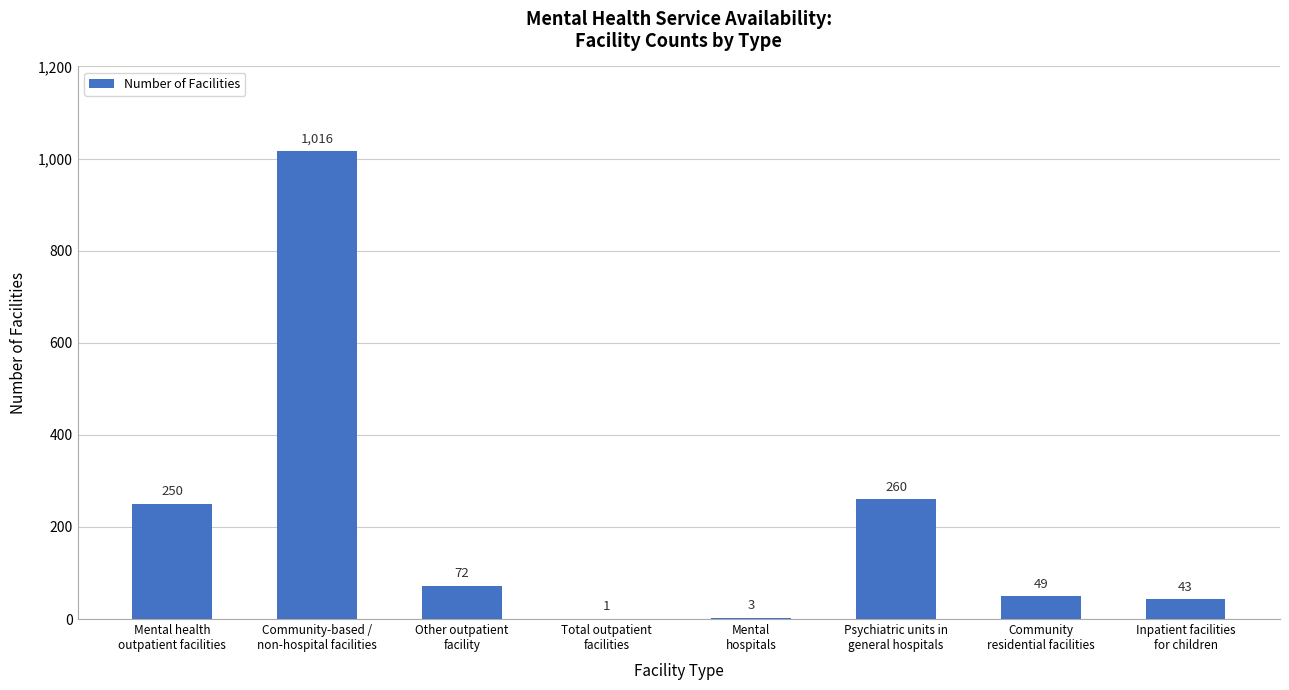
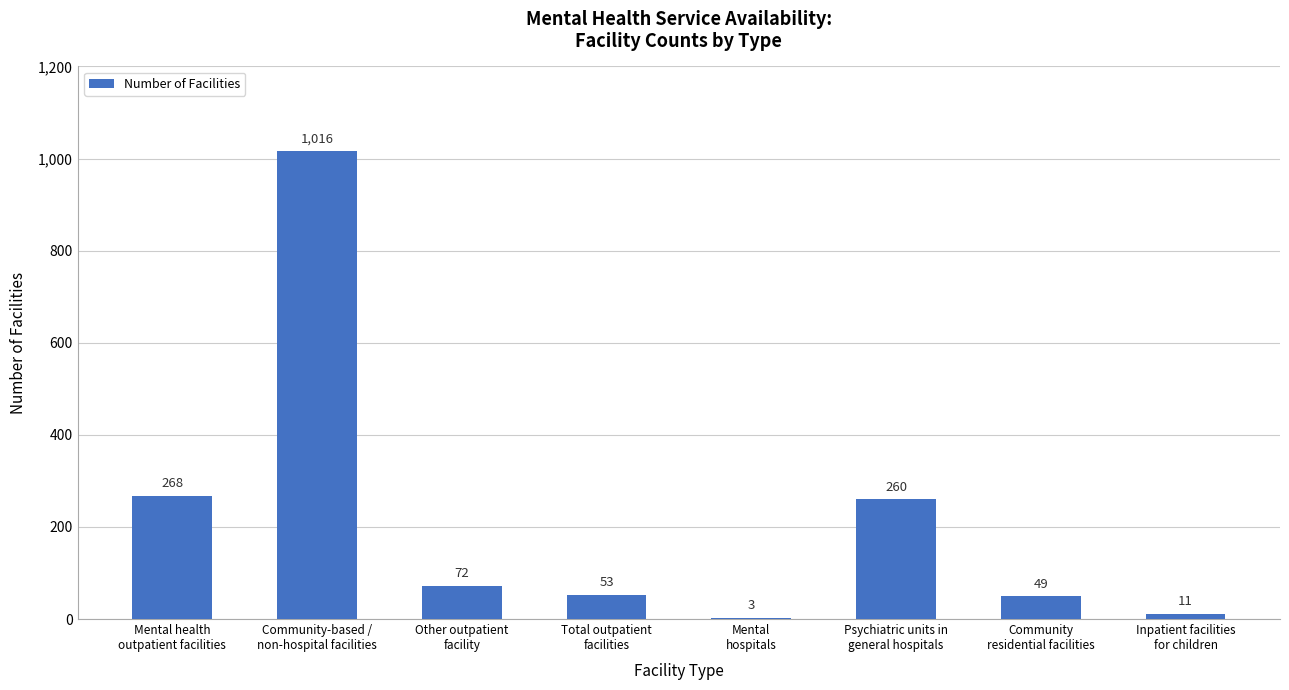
  {
-   "Mental health outpatient facilities": "250",
+   "Mental health outpatient facilities": "268",
    "Community-based / non-hospital facilities": "1,016",
    "Other outpatient facility": "72",
-   "Total outpatient facilities": "1",
+   "Total outpatient facilities": "53",
    "Mental hospitals": "3",
    "Psychiatric units in general hospitals": "260",
    "Community residential facilities": "49",
-   "Inpatient facilities for children": "43"
+   "Inpatient facilities for children": "11"
  }
